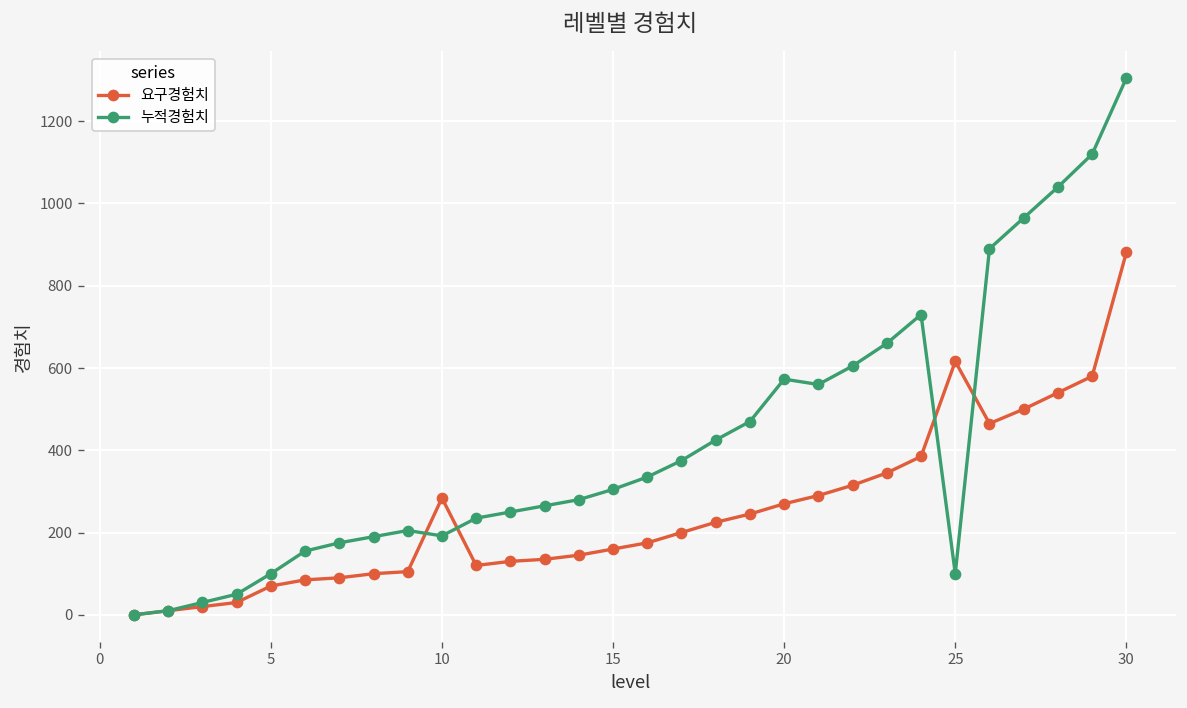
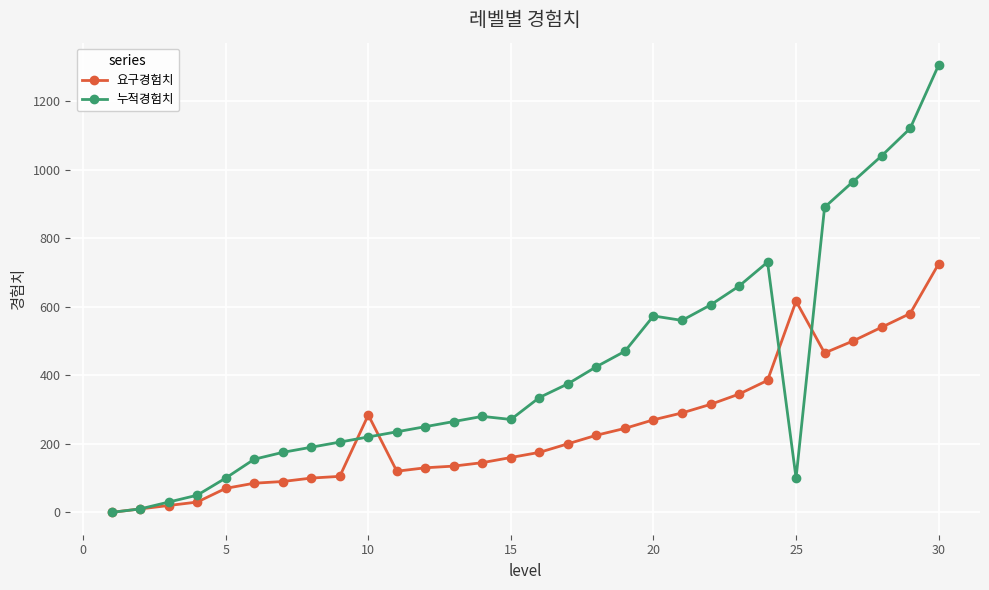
  {
    "요구경험치": {
      "5": 70,
      "10": 280,
      "15": 160,
      "20": 270,
      "25": 620,
-     "30": 880
+     "30": 730
    },
    "누적경험치": {
      "5": 100,
-     "10": 190,
-     "15": 310,
+     "10": 220,
+     "15": 270,
      "20": 570,
      "25": 100,
      "30": 1310
    }
  }
